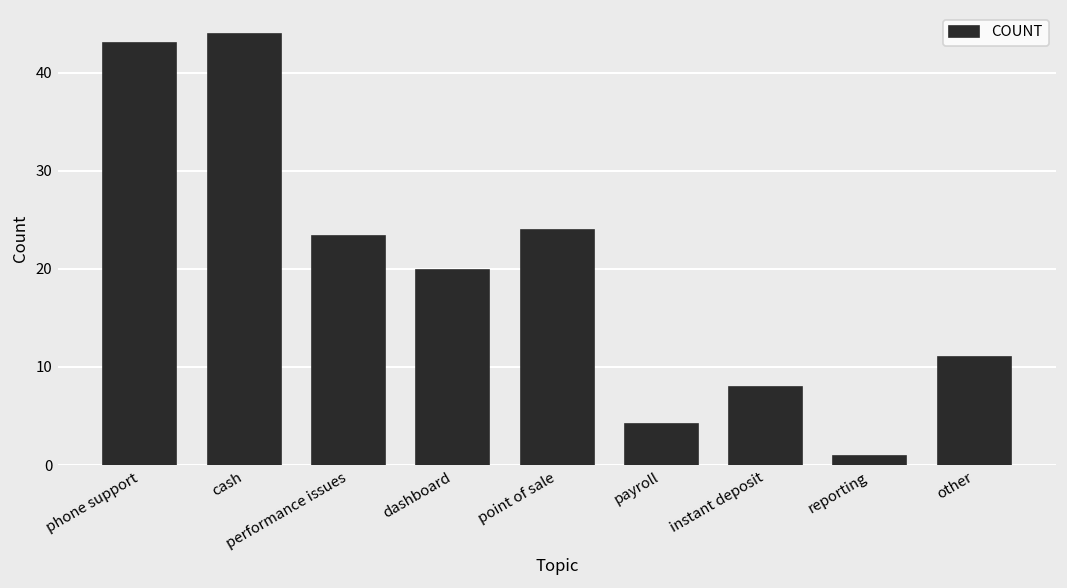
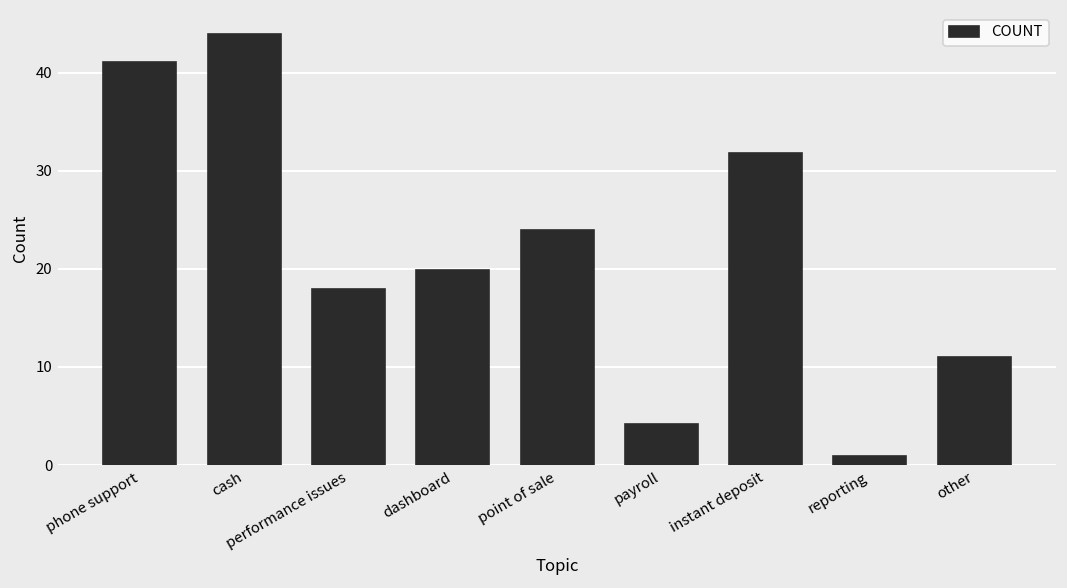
  {
-   "phone support": 43,
+   "phone support": 41,
    "cash": 44,
-   "performance issues": 23,
+   "performance issues": 18,
    "dashboard": 20,
    "point of sale": 24,
    "payroll": 4,
-   "instant deposit": 8,
+   "instant deposit": 32,
    "reporting": 1,
    "other": 11
  }
